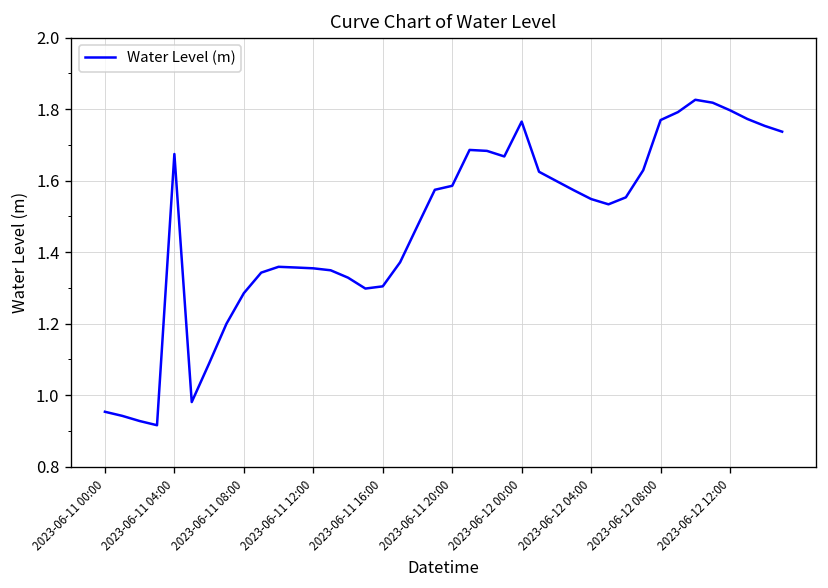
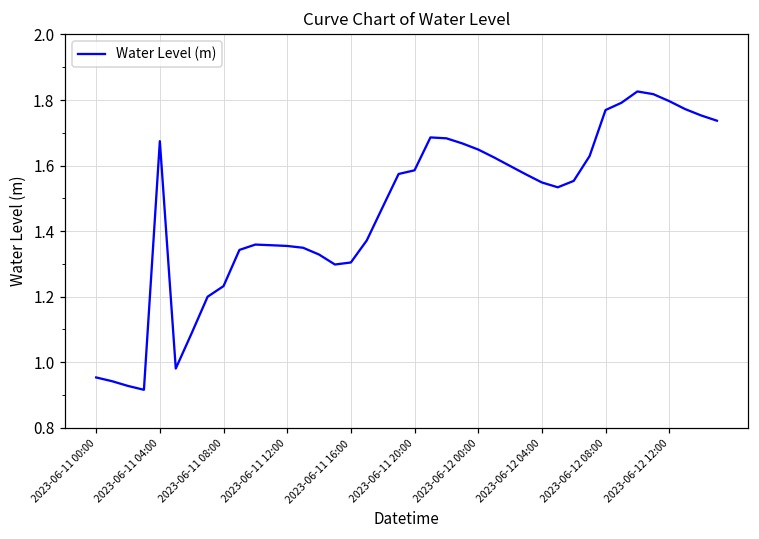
  {
    "2023-06-11 00:00": 0.95,
    "2023-06-11 04:00": 1.67,
-   "2023-06-11 08:00": 1.29,
+   "2023-06-11 08:00": 1.23,
    "2023-06-11 12:00": 1.35,
    "2023-06-11 16:00": 1.30,
    "2023-06-11 20:00": 1.59,
-   "2023-06-12 00:00": 1.77,
+   "2023-06-12 00:00": 1.65,
    "2023-06-12 04:00": 1.55,
    "2023-06-12 08:00": 1.77,
    "2023-06-12 12:00": 1.80
  }
